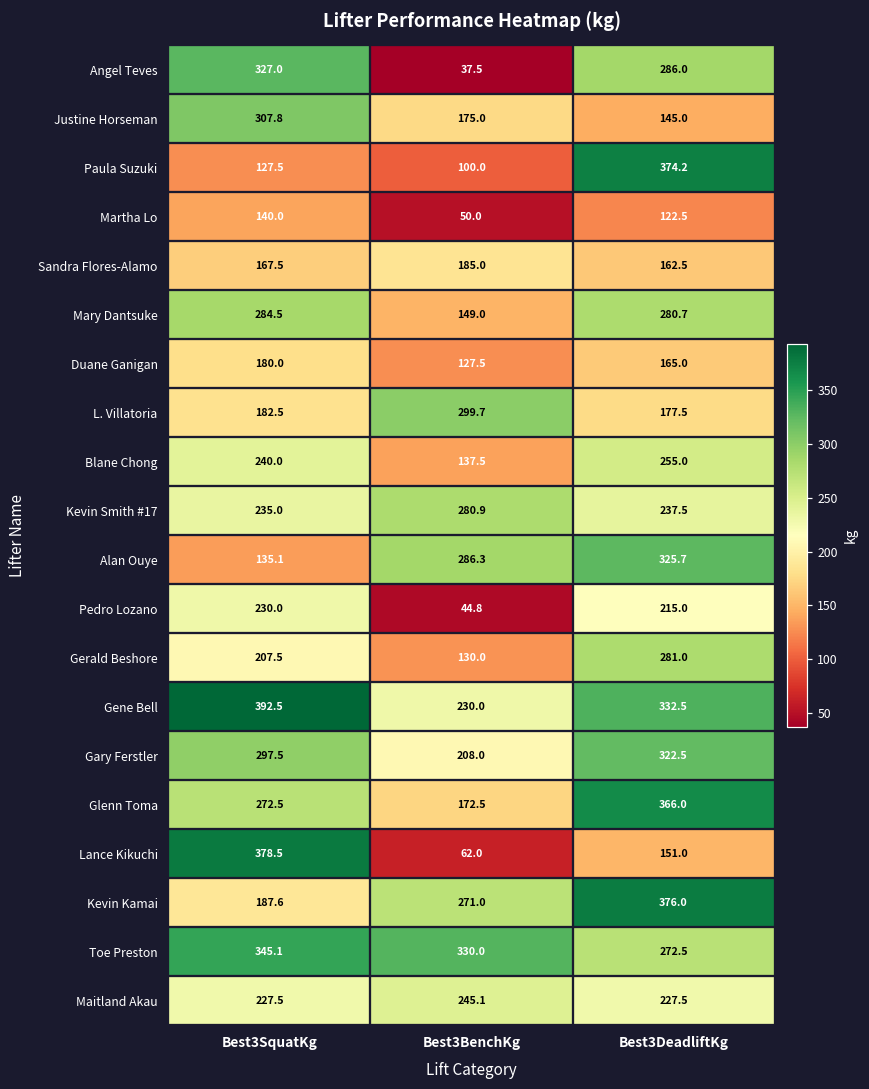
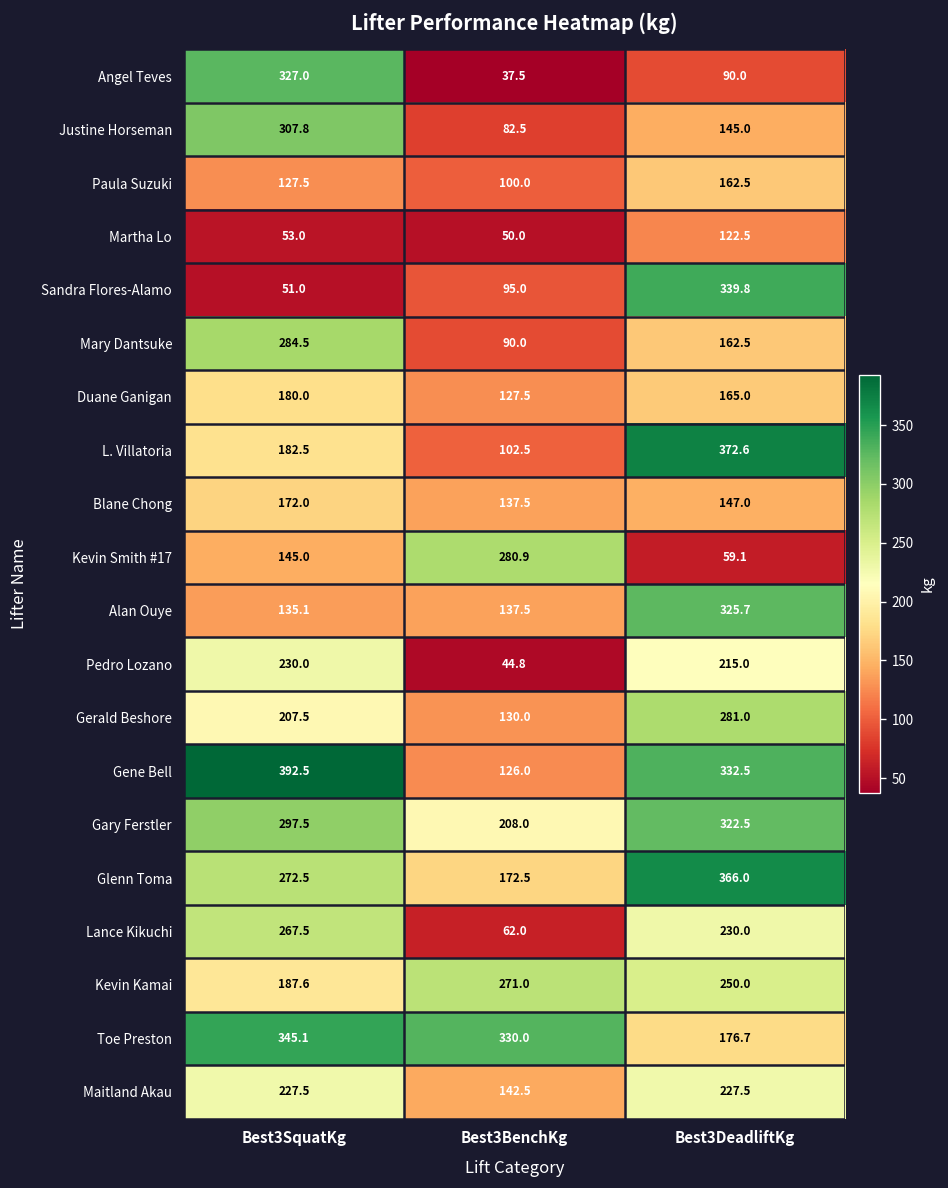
  {
    "Angel Teves": {
      "Best3SquatKg": 327.0,
      "Best3BenchKg": 37.5,
-     "Best3DeadliftKg": 286.0
+     "Best3DeadliftKg": 90.0
    },
    "Justine Horseman": {
      "Best3SquatKg": 307.8,
-     "Best3BenchKg": 175.0,
+     "Best3BenchKg": 82.5,
      "Best3DeadliftKg": 145.0
    },
    "Paula Suzuki": {
      "Best3SquatKg": 127.5,
      "Best3BenchKg": 100.0,
-     "Best3DeadliftKg": 374.2
+     "Best3DeadliftKg": 162.5
    },
    "Martha Lo": {
-     "Best3SquatKg": 140.0,
+     "Best3SquatKg": 53.0,
      "Best3BenchKg": 50.0,
      "Best3DeadliftKg": 122.5
    },
    "Sandra Flores-Alamo": {
-     "Best3SquatKg": 167.5,
-     "Best3BenchKg": 185.0,
-     "Best3DeadliftKg": 162.5
+     "Best3SquatKg": 51.0,
+     "Best3BenchKg": 95.0,
+     "Best3DeadliftKg": 339.8
    },
    "Mary Dantsuke": {
      "Best3SquatKg": 284.5,
-     "Best3BenchKg": 149.0,
-     "Best3DeadliftKg": 280.7
+     "Best3BenchKg": 90.0,
+     "Best3DeadliftKg": 162.5
    },
    "Duane Ganigan": {
      "Best3SquatKg": 180.0,
      "Best3BenchKg": 127.5,
      "Best3DeadliftKg": 165.0
    },
    "L. Villatoria": {
      "Best3SquatKg": 182.5,
-     "Best3BenchKg": 299.7,
-     "Best3DeadliftKg": 177.5
+     "Best3BenchKg": 102.5,
+     "Best3DeadliftKg": 372.6
    },
    "Blane Chong": {
-     "Best3SquatKg": 240.0,
+     "Best3SquatKg": 172.0,
      "Best3BenchKg": 137.5,
-     "Best3DeadliftKg": 255.0
+     "Best3DeadliftKg": 147.0
    },
    "Kevin Smith #17": {
-     "Best3SquatKg": 235.0,
+     "Best3SquatKg": 145.0,
      "Best3BenchKg": 280.9,
-     "Best3DeadliftKg": 237.5
+     "Best3DeadliftKg": 59.1
    },
    "Alan Ouye": {
      "Best3SquatKg": 135.1,
-     "Best3BenchKg": 286.3,
+     "Best3BenchKg": 137.5,
      "Best3DeadliftKg": 325.7
    },
    "Pedro Lozano": {
      "Best3SquatKg": 230.0,
      "Best3BenchKg": 44.8,
      "Best3DeadliftKg": 215.0
    },
    "Gerald Beshore": {
      "Best3SquatKg": 207.5,
      "Best3BenchKg": 130.0,
      "Best3DeadliftKg": 281.0
    },
    "Gene Bell": {
      "Best3SquatKg": 392.5,
-     "Best3BenchKg": 230.0,
+     "Best3BenchKg": 126.0,
      "Best3DeadliftKg": 332.5
    },
    "Gary Ferstler": {
      "Best3SquatKg": 297.5,
      "Best3BenchKg": 208.0,
      "Best3DeadliftKg": 322.5
    },
    "Glenn Toma": {
      "Best3SquatKg": 272.5,
      "Best3BenchKg": 172.5,
      "Best3DeadliftKg": 366.0
    },
    "Lance Kikuchi": {
-     "Best3SquatKg": 378.5,
+     "Best3SquatKg": 267.5,
      "Best3BenchKg": 62.0,
-     "Best3DeadliftKg": 151.0
+     "Best3DeadliftKg": 230.0
    },
    "Kevin Kamai": {
      "Best3SquatKg": 187.6,
      "Best3BenchKg": 271.0,
-     "Best3DeadliftKg": 376.0
+     "Best3DeadliftKg": 250.0
    },
    "Toe Preston": {
      "Best3SquatKg": 345.1,
      "Best3BenchKg": 330.0,
-     "Best3DeadliftKg": 272.5
+     "Best3DeadliftKg": 176.7
    },
    "Maitland Akau": {
      "Best3SquatKg": 227.5,
-     "Best3BenchKg": 245.1,
+     "Best3BenchKg": 142.5,
      "Best3DeadliftKg": 227.5
    }
  }
